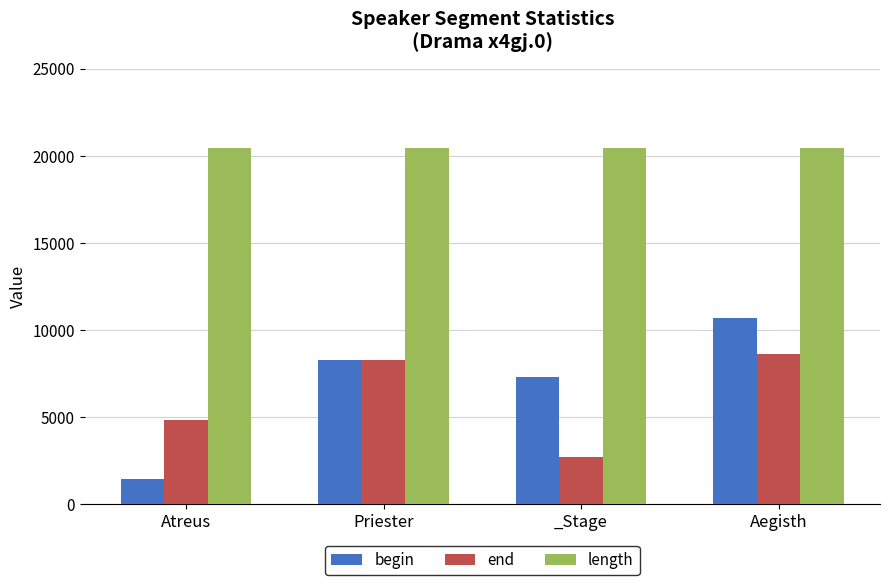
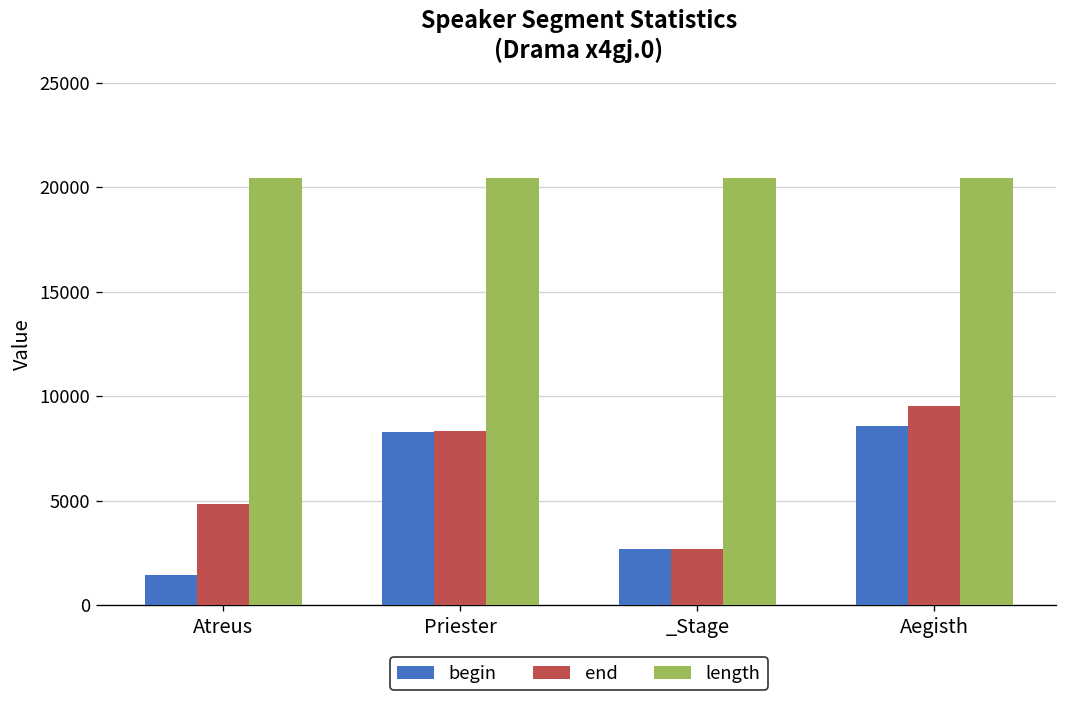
  {
    "begin": {
      "Atreus": 1400,
      "Priester": 8300,
-     "_Stage": 7300,
-     "Aegisth": 10700
+     "_Stage": 2700,
+     "Aegisth": 8600
    },
    "end": {
      "Atreus": 4800,
      "Priester": 8300,
      "_Stage": 2700,
-     "Aegisth": 8600
+     "Aegisth": 9500
    },
    "length": {
      "Atreus": 20400,
      "Priester": 20400,
      "_Stage": 20400,
      "Aegisth": 20400
    }
  }
